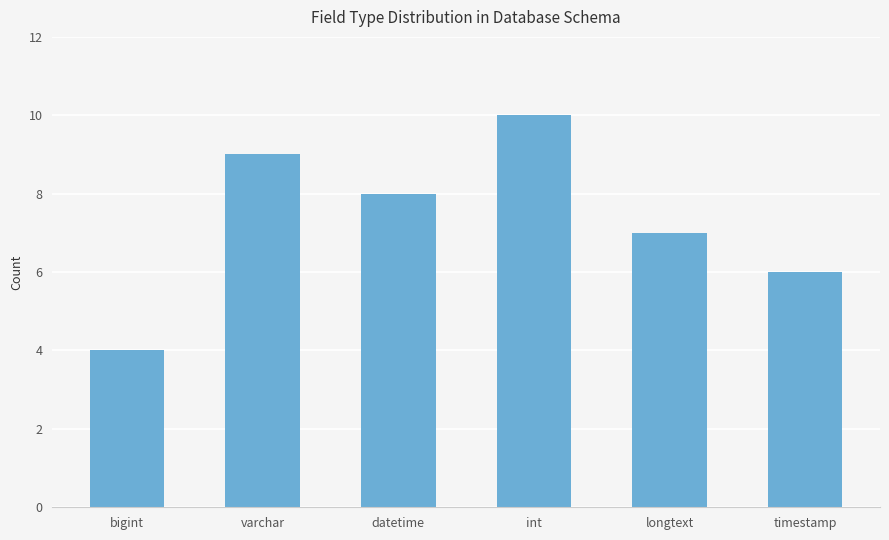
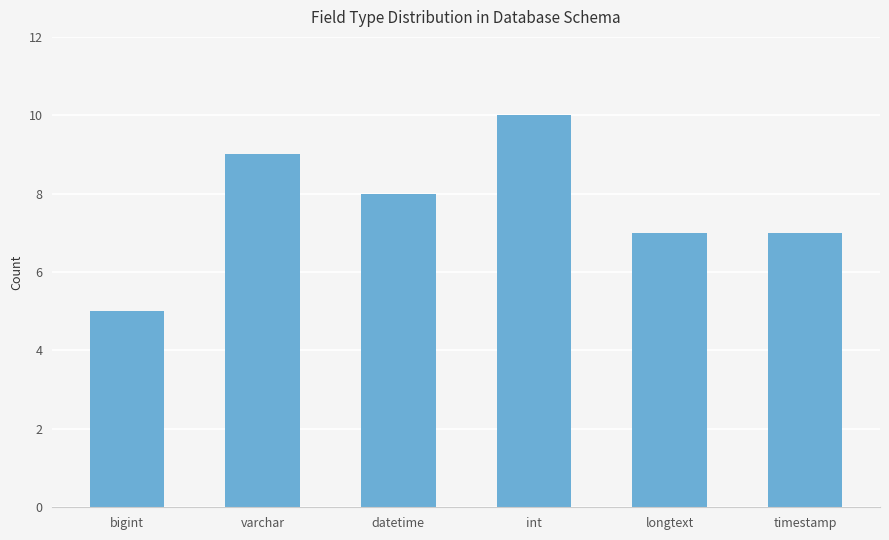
  {
-   "bigint": 4,
+   "bigint": 5,
    "varchar": 9,
    "datetime": 8,
    "int": 10,
    "longtext": 7,
-   "timestamp": 6
+   "timestamp": 7
  }
